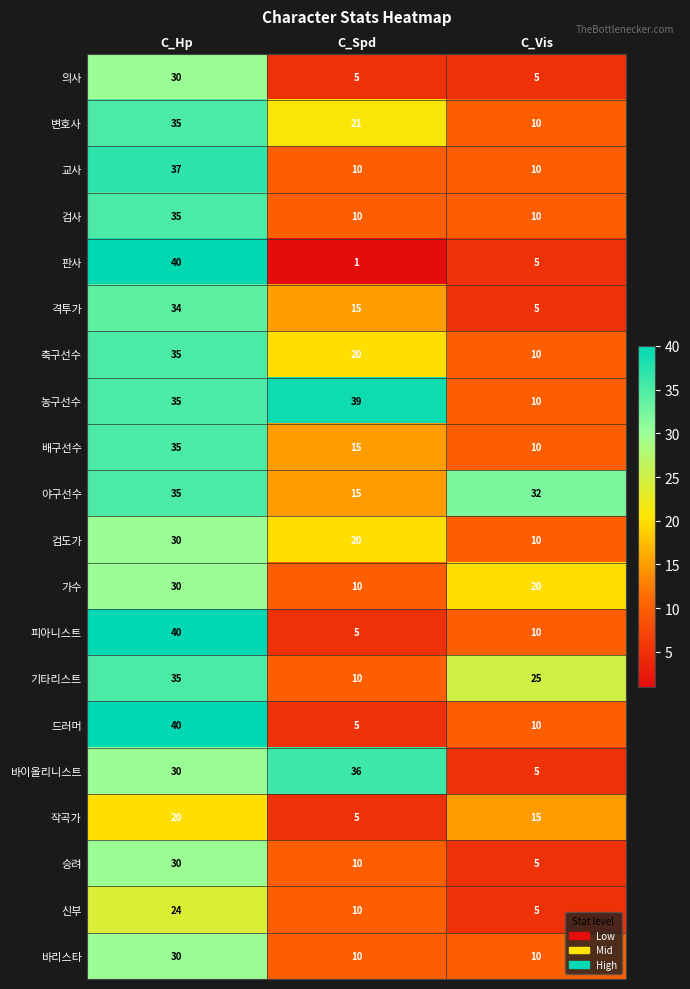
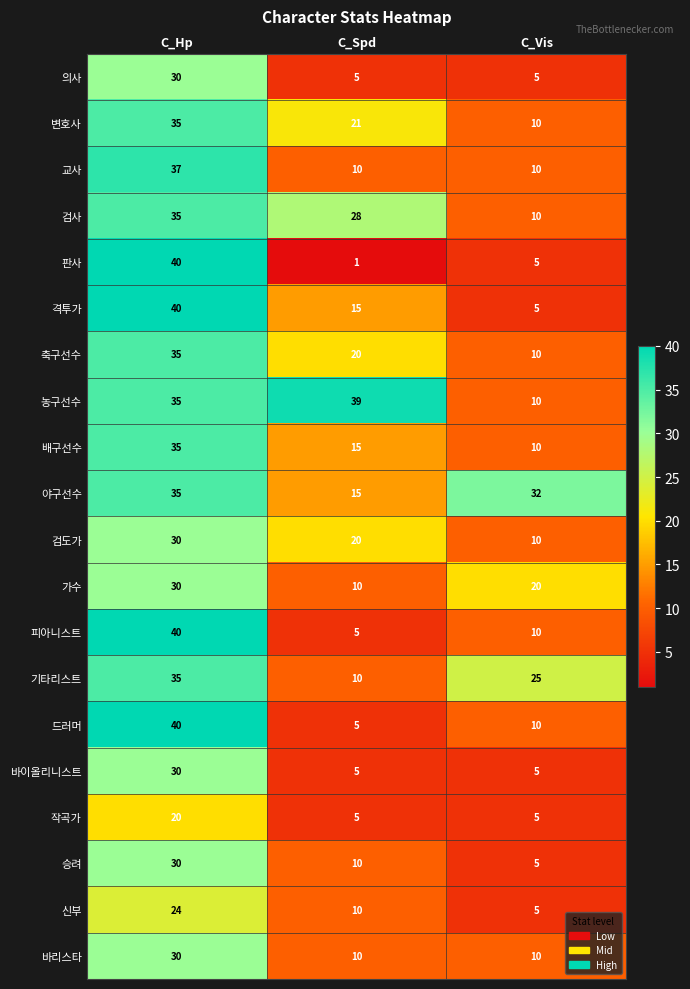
  {
    "의사": {
      "C_Hp": 30,
      "C_Spd": 5,
      "C_Vis": 5
    },
    "변호사": {
      "C_Hp": 35,
      "C_Spd": 21,
      "C_Vis": 10
    },
    "교사": {
      "C_Hp": 37,
      "C_Spd": 10,
      "C_Vis": 10
    },
    "검사": {
      "C_Hp": 35,
-     "C_Spd": 10,
+     "C_Spd": 28,
      "C_Vis": 10
    },
    "판사": {
      "C_Hp": 40,
      "C_Spd": 1,
      "C_Vis": 5
    },
    "격투가": {
-     "C_Hp": 34,
+     "C_Hp": 40,
      "C_Spd": 15,
      "C_Vis": 5
    },
    "축구선수": {
      "C_Hp": 35,
      "C_Spd": 20,
      "C_Vis": 10
    },
    "농구선수": {
      "C_Hp": 35,
      "C_Spd": 39,
      "C_Vis": 10
    },
    "배구선수": {
      "C_Hp": 35,
      "C_Spd": 15,
      "C_Vis": 10
    },
    "야구선수": {
      "C_Hp": 35,
      "C_Spd": 15,
      "C_Vis": 32
    },
    "검도가": {
      "C_Hp": 30,
      "C_Spd": 20,
      "C_Vis": 10
    },
    "가수": {
      "C_Hp": 30,
      "C_Spd": 10,
      "C_Vis": 20
    },
    "피아니스트": {
      "C_Hp": 40,
      "C_Spd": 5,
      "C_Vis": 10
    },
    "기타리스트": {
      "C_Hp": 35,
      "C_Spd": 10,
      "C_Vis": 25
    },
    "드러머": {
      "C_Hp": 40,
      "C_Spd": 5,
      "C_Vis": 10
    },
    "바이올리니스트": {
      "C_Hp": 30,
-     "C_Spd": 36,
+     "C_Spd": 5,
      "C_Vis": 5
    },
    "작곡가": {
      "C_Hp": 20,
      "C_Spd": 5,
-     "C_Vis": 15
+     "C_Vis": 5
    },
    "승려": {
      "C_Hp": 30,
      "C_Spd": 10,
      "C_Vis": 5
    },
    "신부": {
      "C_Hp": 24,
      "C_Spd": 10,
      "C_Vis": 5
    },
    "바리스타": {
      "C_Hp": 30,
      "C_Spd": 10,
      "C_Vis": 10
    }
  }
